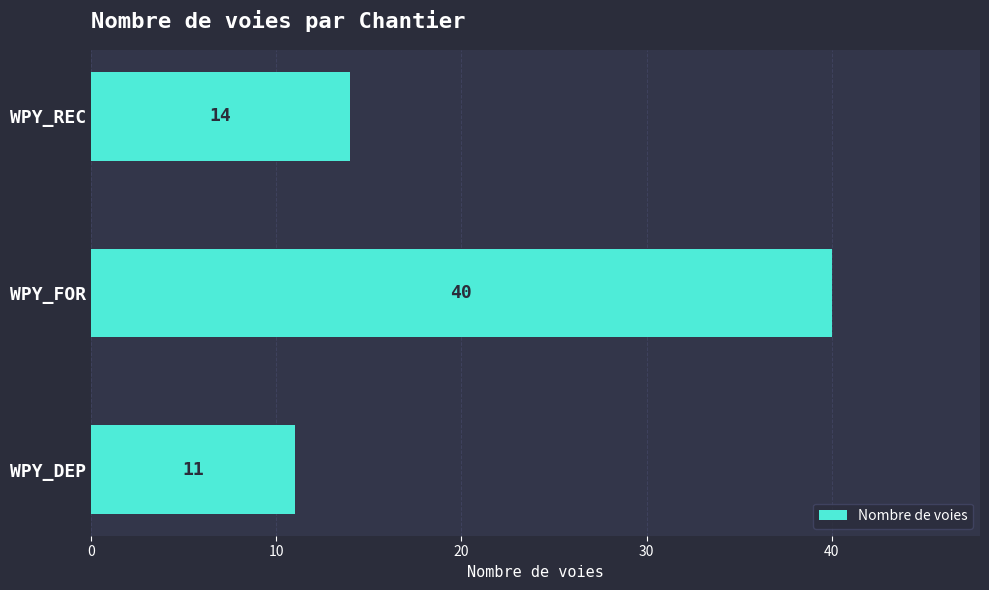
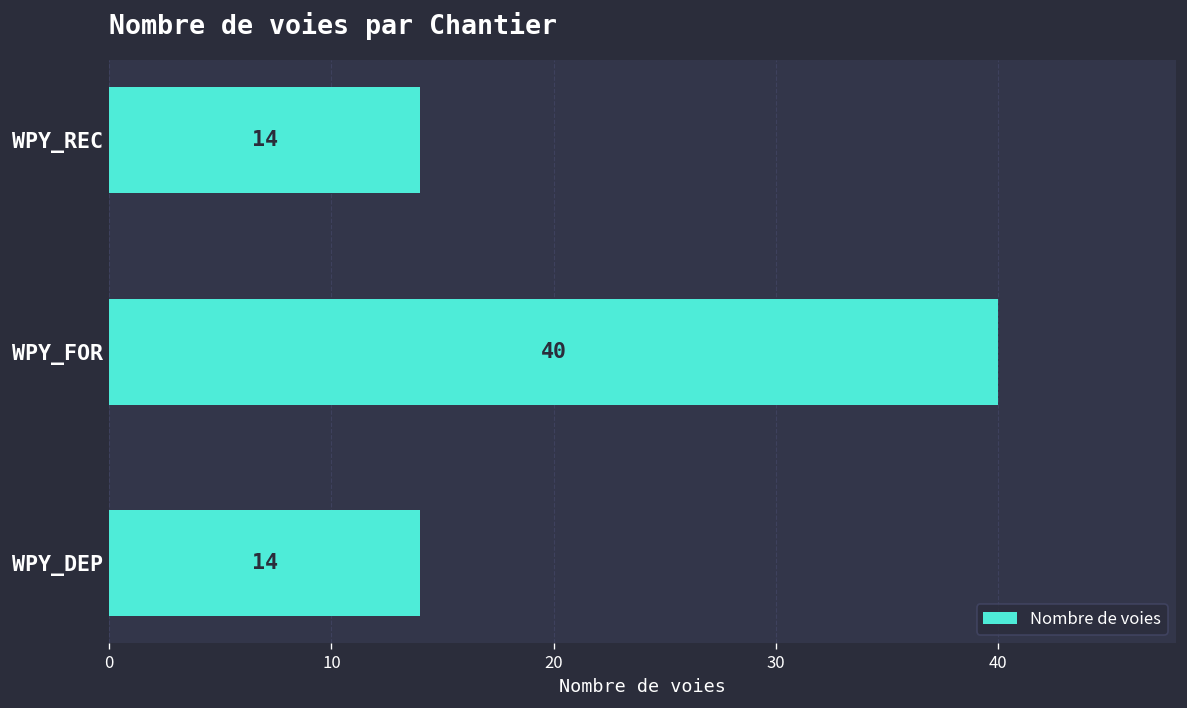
  {
    "WPY_REC": 14,
    "WPY_FOR": 40,
-   "WPY_DEP": 11
+   "WPY_DEP": 14
  }
